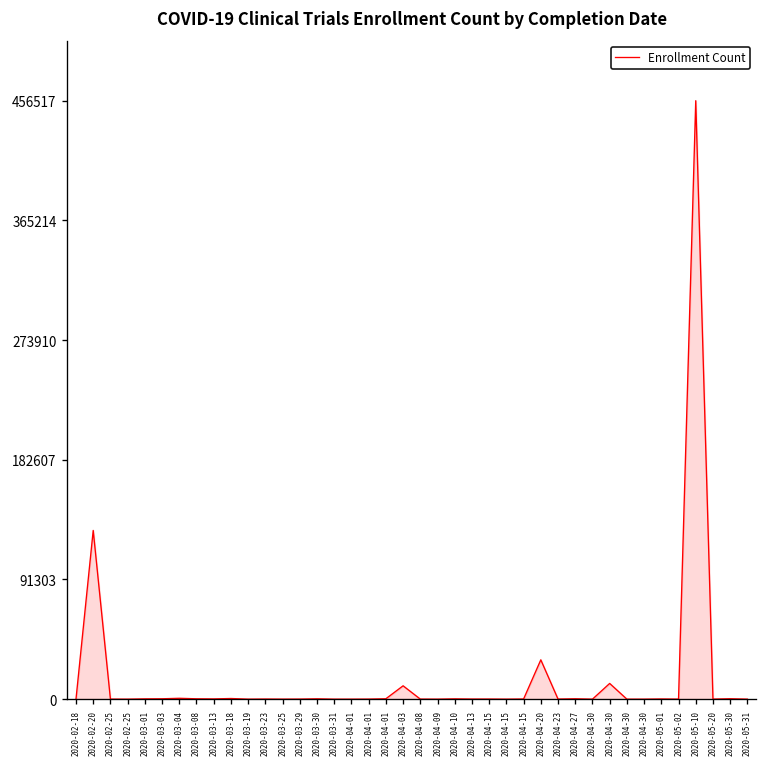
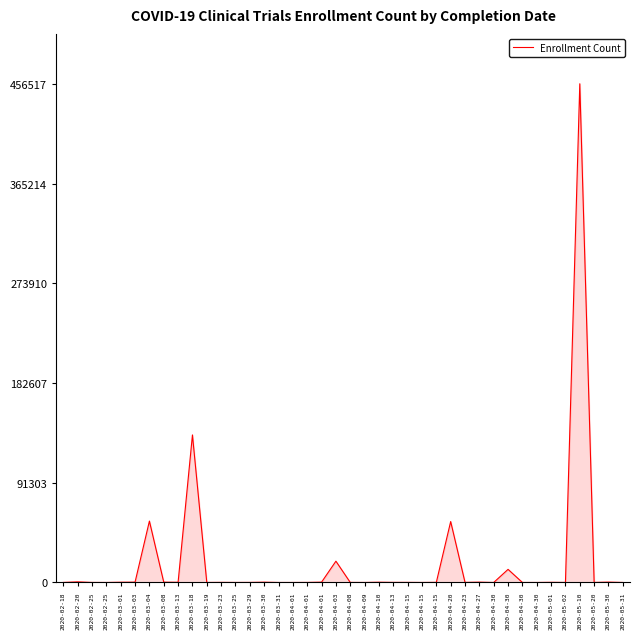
  {
    "2020-02-18": 0,
-   "2020-02-20": 129000,
+   "2020-02-20": 1000,
    "2020-03-01": 0,
    "2020-03-03": 0,
-   "2020-03-04": 1000,
+   "2020-03-04": 56000,
    "2020-03-08": 0,
    "2020-03-13": 0,
-   "2020-03-18": 1000,
+   "2020-03-18": 135000,
    "2020-03-19": 0,
    "2020-03-23": 0,
    "2020-03-25": 0,
    "2020-03-29": 0,
    "2020-03-30": 0,
    "2020-03-31": 0,
-   "2020-04-03": 10000,
+   "2020-04-03": 19000,
    "2020-04-08": 0,
    "2020-04-09": 0,
    "2020-04-10": 0,
    "2020-04-13": 0,
-   "2020-04-20": 30000,
+   "2020-04-20": 56000,
    "2020-04-23": 0,
    "2020-04-27": 0,
    "2020-05-01": 0,
    "2020-05-02": 0,
    "2020-05-10": 457000,
    "2020-05-20": 0,
    "2020-05-30": 0,
    "2020-05-31": 0
  }
